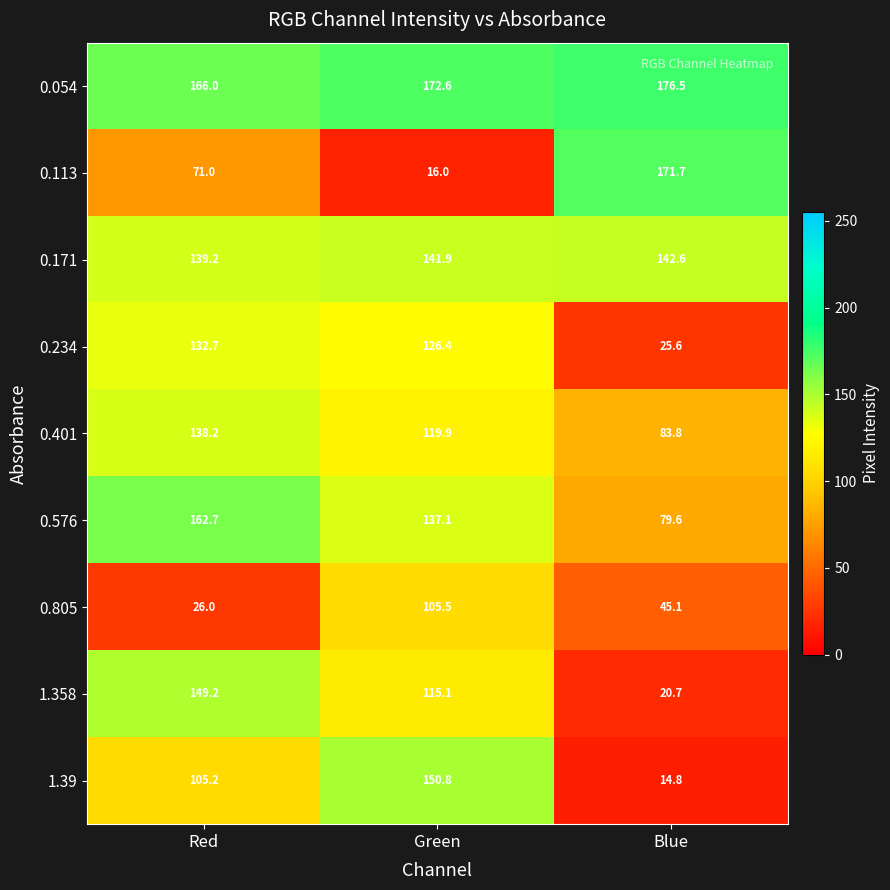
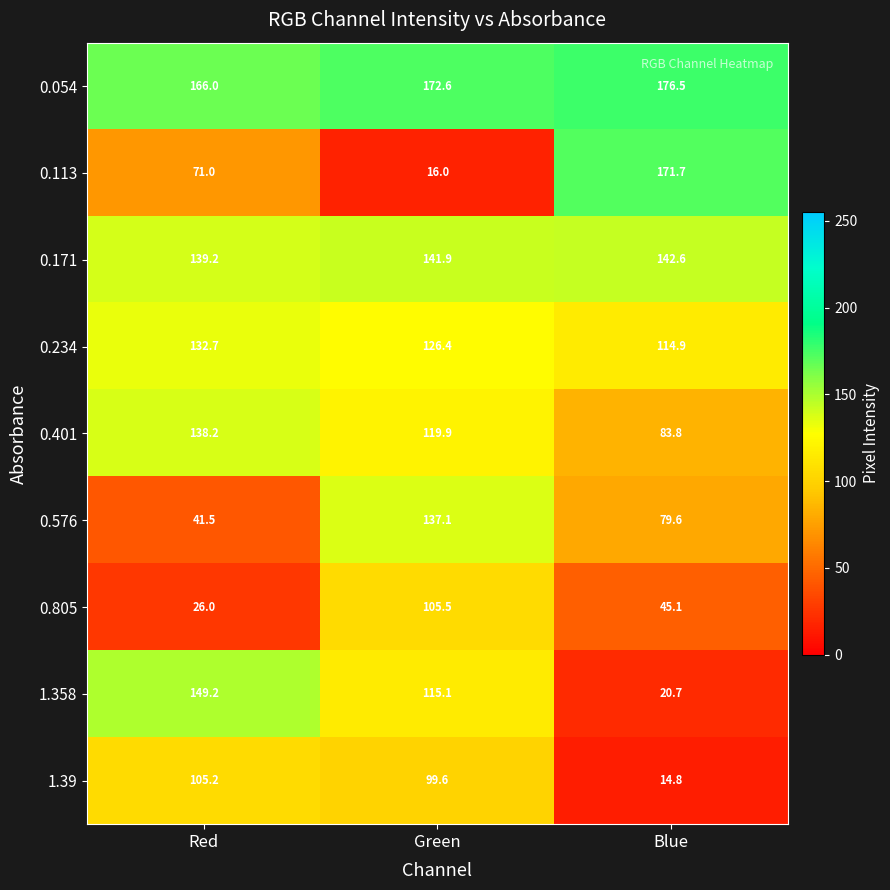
  {
    "0.054": {
      "Red": 166.0,
      "Green": 172.6
    },
    "0.113": {
      "Red": 71.0,
      "Green": 16.0,
      "Blue": 171.7
    },
    "0.171": {
      "Red": 139.2,
      "Green": 141.9,
      "Blue": 142.6
    },
    "0.234": {
      "Red": 132.7,
      "Green": 126.4,
-     "Blue": 25.6
+     "Blue": 114.9
    },
    "0.401": {
      "Red": 138.2,
      "Green": 119.9,
      "Blue": 83.8
    },
    "0.576": {
-     "Red": 162.7,
+     "Red": 41.5,
      "Green": 137.1,
      "Blue": 79.6
    },
    "0.805": {
      "Red": 26.0,
      "Green": 105.5,
      "Blue": 45.1
    },
    "1.358": {
      "Red": 149.2,
      "Green": 115.1,
      "Blue": 20.7
    },
    "1.39": {
      "Red": 105.2,
-     "Green": 150.8,
+     "Green": 99.6,
      "Blue": 14.8
    }
  }
